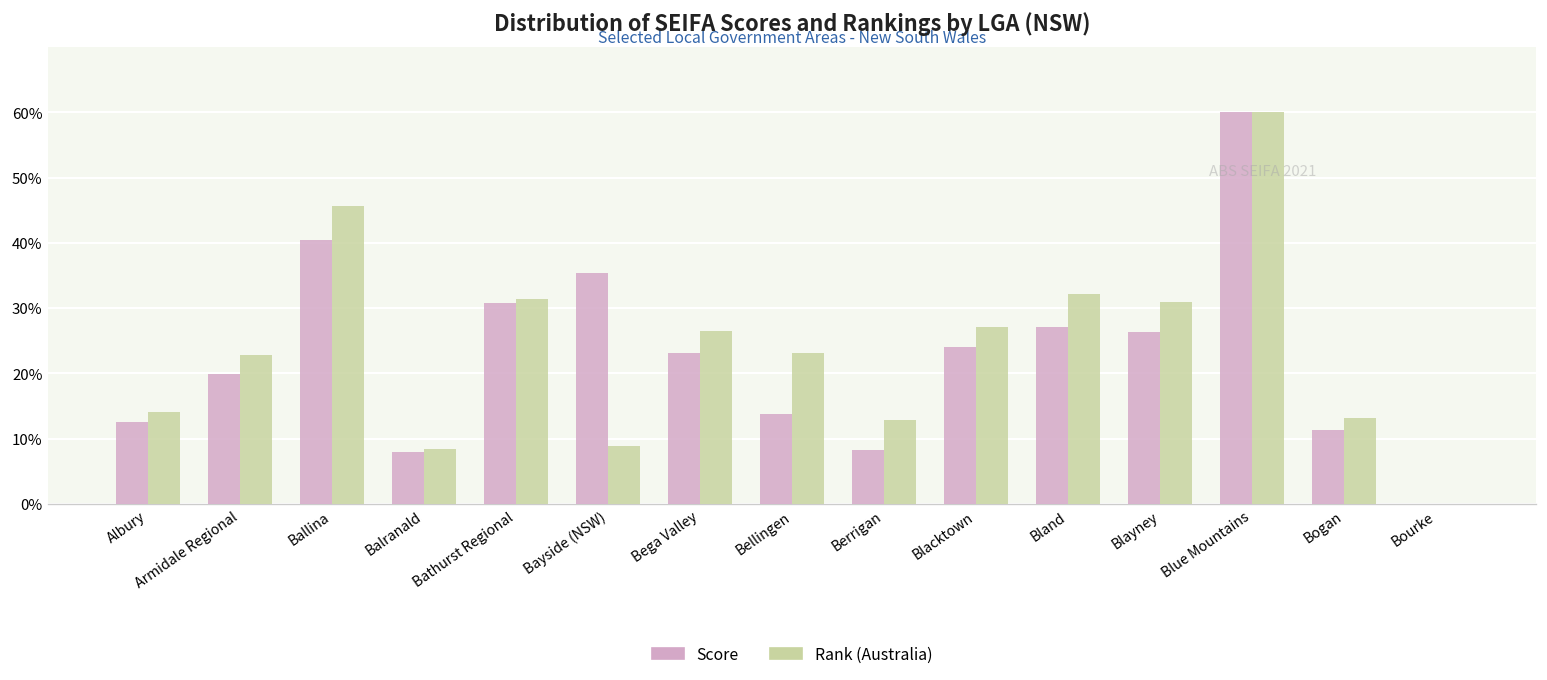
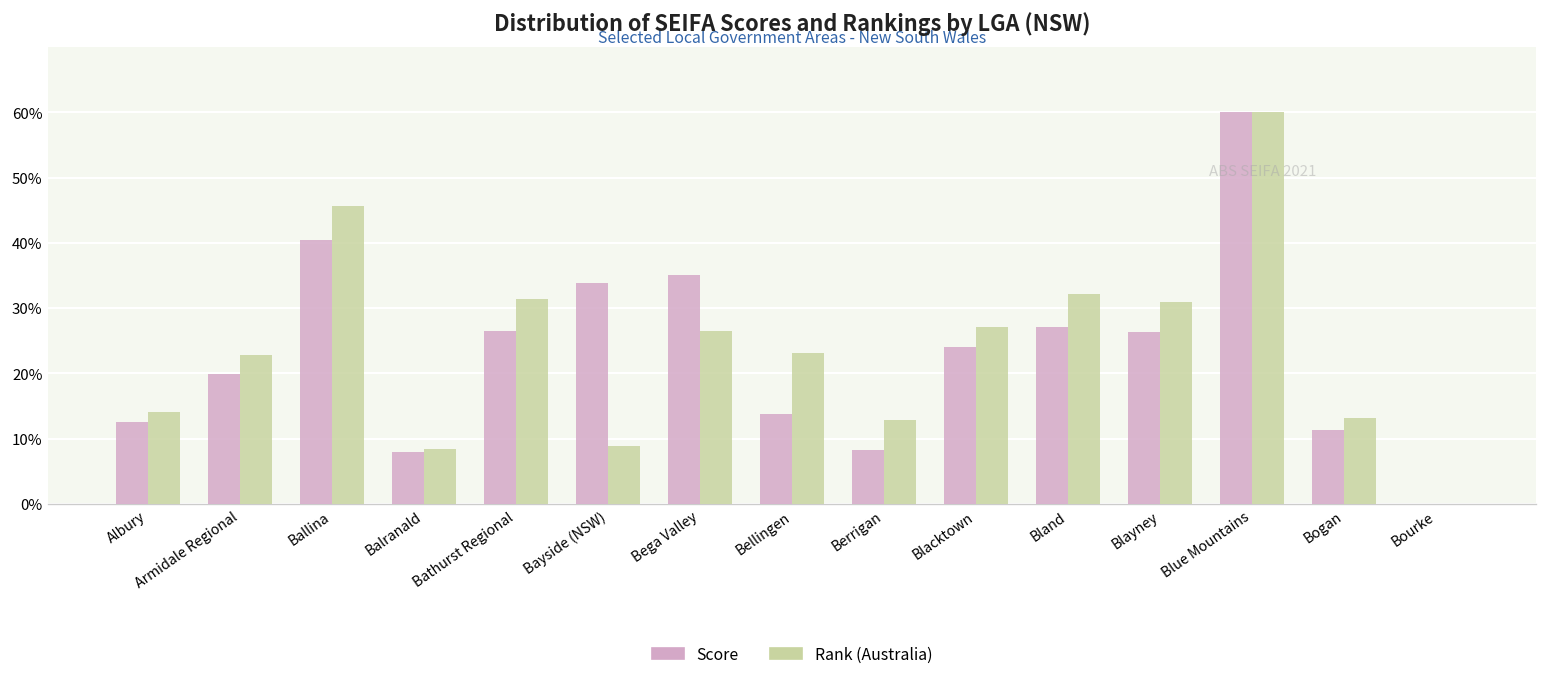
  {
    "Score": {
      "Albury": "13%",
      "Armidale Regional": "20%",
      "Ballina": "40%",
      "Balranald": "8%",
-     "Bathurst Regional": "31%",
-     "Bayside (NSW)": "35%",
-     "Bega Valley": "23%",
+     "Bathurst Regional": "26%",
+     "Bayside (NSW)": "34%",
+     "Bega Valley": "35%",
      "Bellingen": "14%",
      "Berrigan": "8%",
      "Blacktown": "24%",
      "Bland": "27%",
      "Blayney": "26%",
      "Blue Mountains": "60%",
      "Bogan": "11%",
      "Bourke": "0%"
    },
    "Rank (Australia)": {
      "Albury": "14%",
      "Armidale Regional": "23%",
      "Ballina": "46%",
      "Balranald": "8%",
      "Bathurst Regional": "31%",
      "Bayside (NSW)": "9%",
      "Bega Valley": "26%",
      "Bellingen": "23%",
      "Berrigan": "13%",
      "Blacktown": "27%",
      "Bland": "32%",
      "Blayney": "31%",
      "Blue Mountains": "60%",
      "Bogan": "13%",
      "Bourke": "0%"
    }
  }
